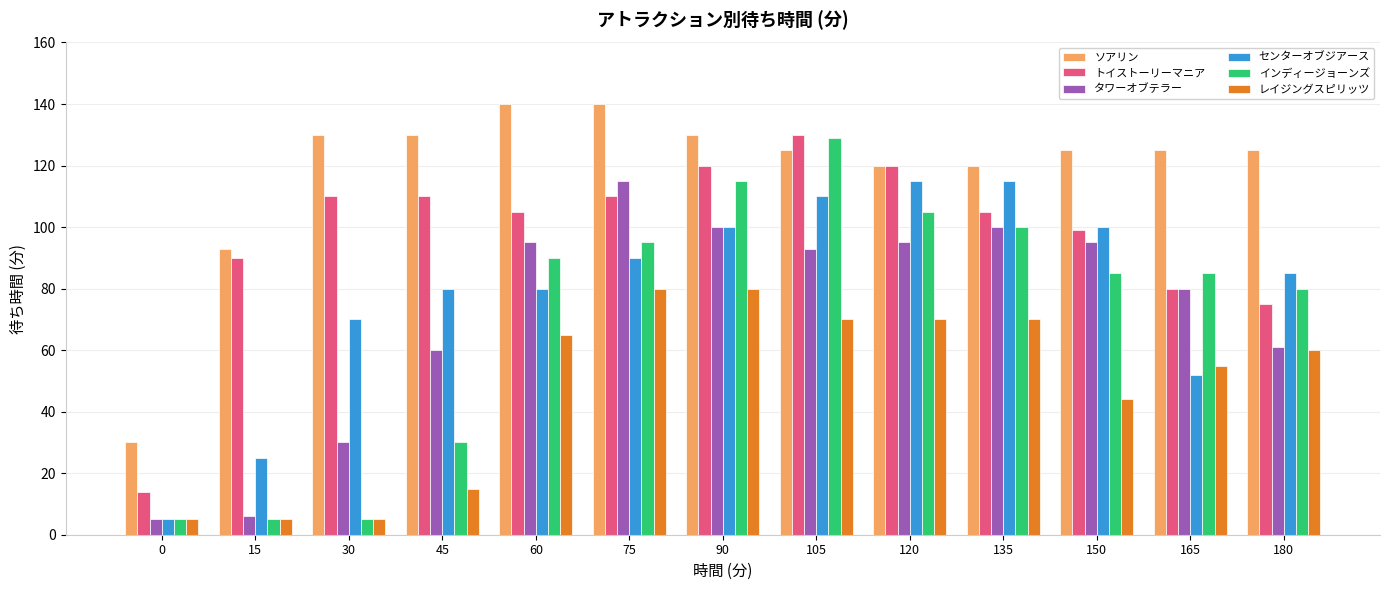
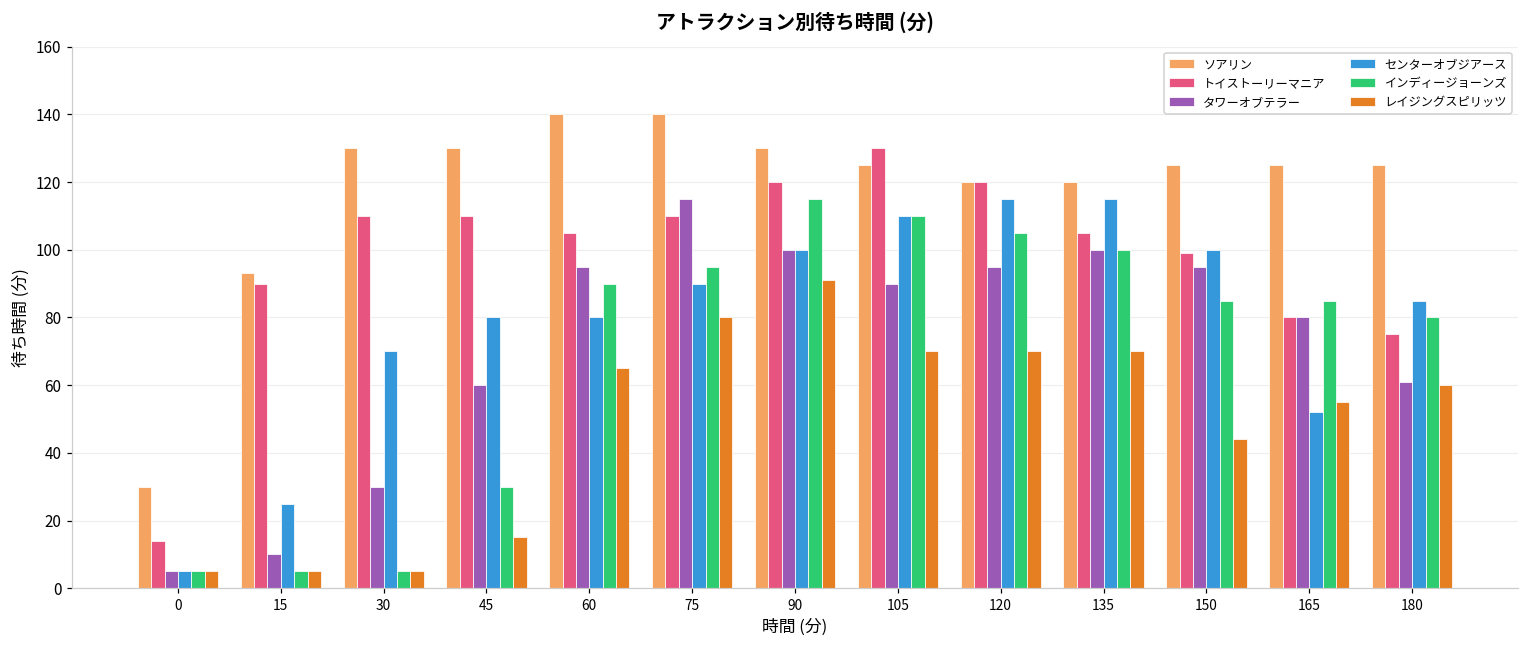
  {
    "ソアリン": {
      "0": 30,
      "15": 93,
      "30": 130,
      "45": 130,
      "60": 140,
      "75": 140,
      "90": 130,
      "105": 125,
      "120": 120,
      "135": 120,
      "150": 125,
      "165": 125,
      "180": 125
    },
    "トイストーリーマニア": {
      "0": 14,
      "15": 90,
      "30": 110,
      "45": 110,
      "60": 105,
      "75": 110,
      "90": 120,
      "105": 130,
      "120": 120,
      "135": 105,
      "150": 99,
      "165": 80,
      "180": 75
    },
    "タワーオブテラー": {
      "0": 5,
-     "15": 6,
+     "15": 10,
      "30": 30,
      "45": 60,
      "60": 95,
      "75": 115,
      "90": 100,
-     "105": 93,
+     "105": 90,
      "120": 95,
      "135": 100,
      "150": 95,
      "165": 80,
      "180": 61
    },
    "センターオブジアース": {
      "0": 5,
      "15": 25,
      "30": 70,
      "45": 80,
      "60": 80,
      "75": 90,
      "90": 100,
      "105": 110,
      "120": 115,
      "135": 115,
      "150": 100,
      "165": 52,
      "180": 85
    },
    "インディージョーンズ": {
      "0": 5,
      "15": 5,
      "30": 5,
      "45": 30,
      "60": 90,
      "75": 95,
      "90": 115,
-     "105": 129,
+     "105": 110,
      "120": 105,
      "135": 100,
      "150": 85,
      "165": 85,
      "180": 80
    },
    "レイジングスピリッツ": {
      "0": 5,
      "15": 5,
      "30": 5,
      "45": 15,
      "60": 65,
      "75": 80,
-     "90": 80,
+     "90": 91,
      "105": 70,
      "120": 70,
      "135": 70,
      "150": 44,
      "165": 55,
      "180": 60
    }
  }
